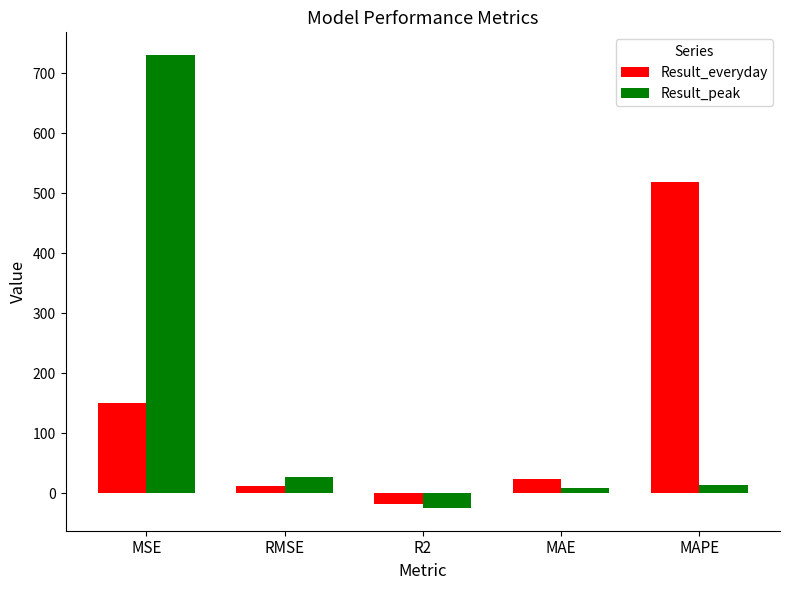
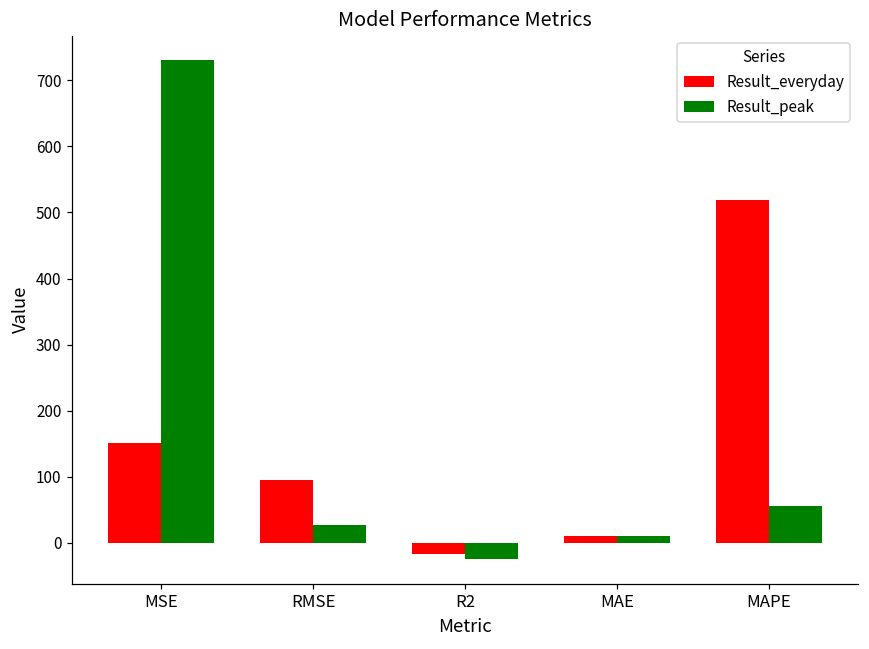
  {
    "Result_everyday": {
      "MSE": 150,
-     "RMSE": 10,
+     "RMSE": 90,
      "R2": -20,
-     "MAE": 20,
+     "MAE": 10,
      "MAPE": 520
    },
    "Result_peak": {
      "MSE": 730,
      "RMSE": 30,
      "R2": -20,
      "MAE": 10,
-     "MAPE": 10
+     "MAPE": 60
    }
  }
